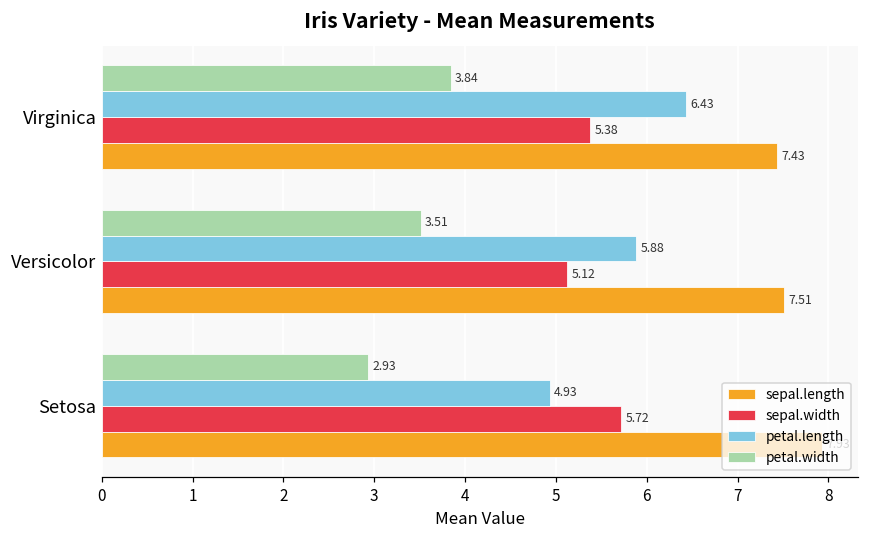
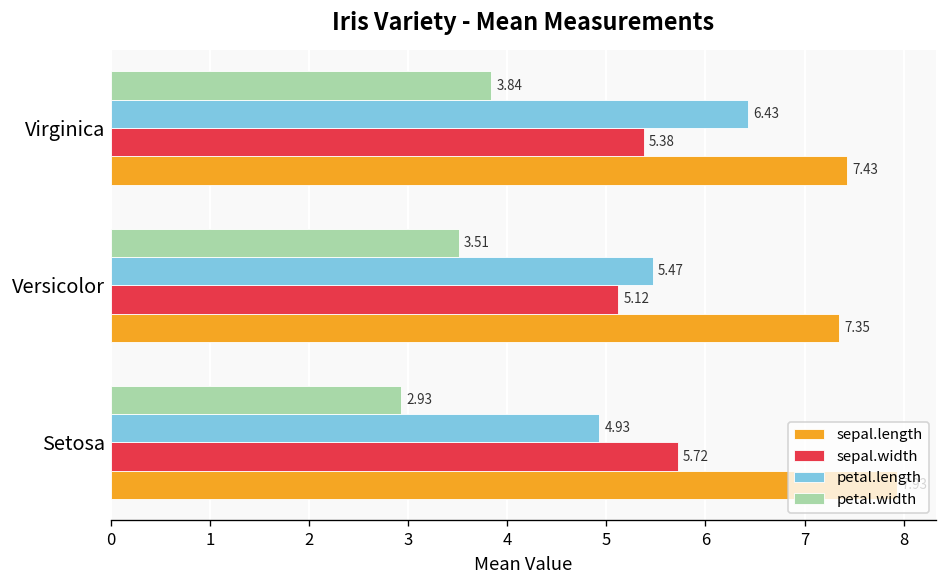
  {
    "sepal.length": {
      "Virginica": 7.43,
-     "Versicolor": 7.51
+     "Versicolor": 7.35
    },
    "sepal.width": {
      "Virginica": 5.38,
      "Versicolor": 5.12,
      "Setosa": 5.72
    },
    "petal.length": {
      "Virginica": 6.43,
-     "Versicolor": 5.88,
+     "Versicolor": 5.47,
      "Setosa": 4.93
    },
    "petal.width": {
      "Virginica": 3.84,
      "Versicolor": 3.51,
      "Setosa": 2.93
    }
  }
